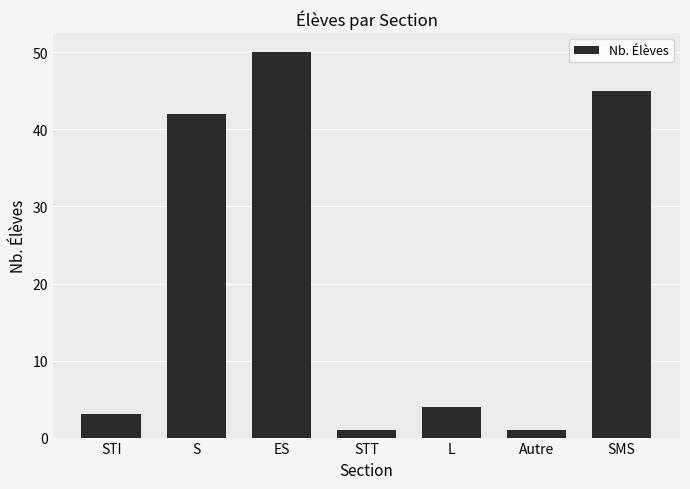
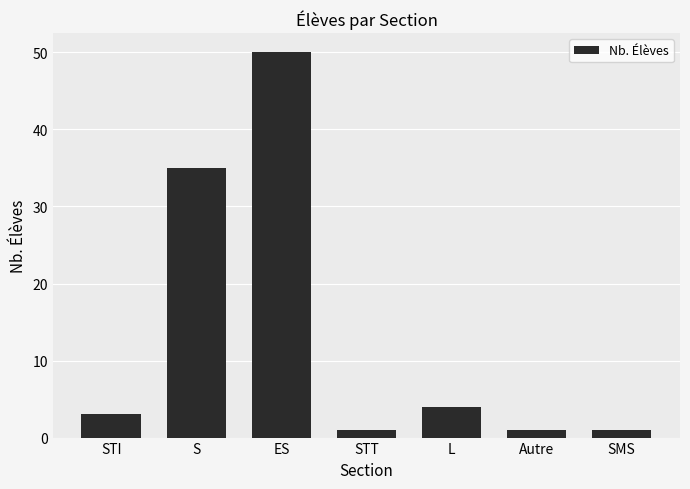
  {
    "STI": 3,
-   "S": 42,
+   "S": 35,
    "ES": 50,
    "STT": 1,
    "L": 4,
    "Autre": 1,
-   "SMS": 45
+   "SMS": 1
  }
